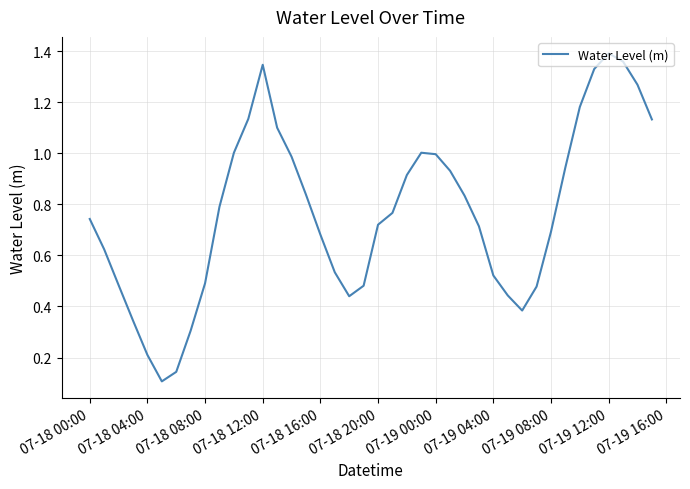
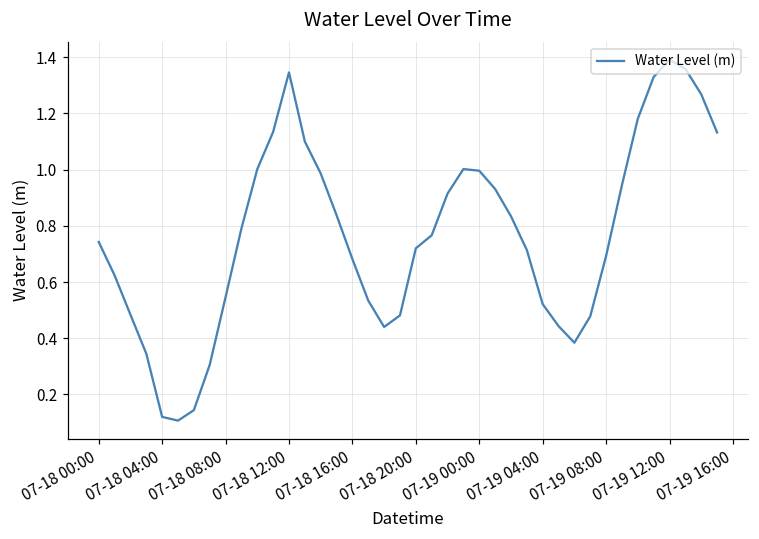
  {
    "07-18 00:00": 0.74,
-   "07-18 04:00": 0.21,
-   "07-18 08:00": 0.49,
+   "07-18 04:00": 0.12,
+   "07-18 08:00": 0.55,
    "07-18 12:00": 1.35,
    "07-18 16:00": 0.68,
    "07-18 20:00": 0.72,
    "07-19 00:00": 1.00,
    "07-19 04:00": 0.52,
    "07-19 08:00": 0.69
  }
